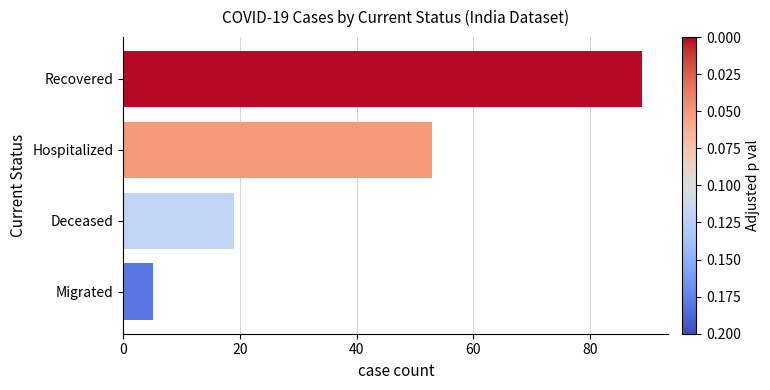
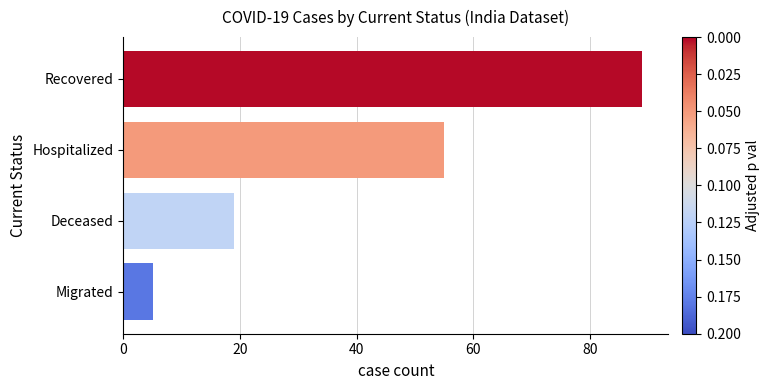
  {
    "Recovered": 89,
-   "Hospitalized": 53,
+   "Hospitalized": 55,
    "Deceased": 19,
    "Migrated": 5
  }
